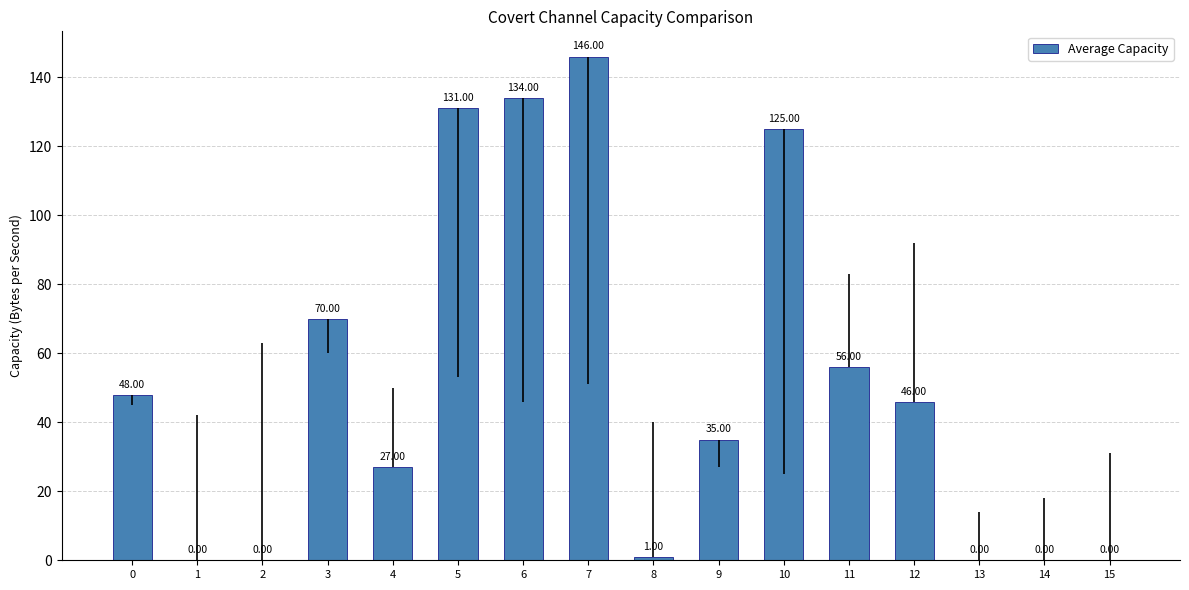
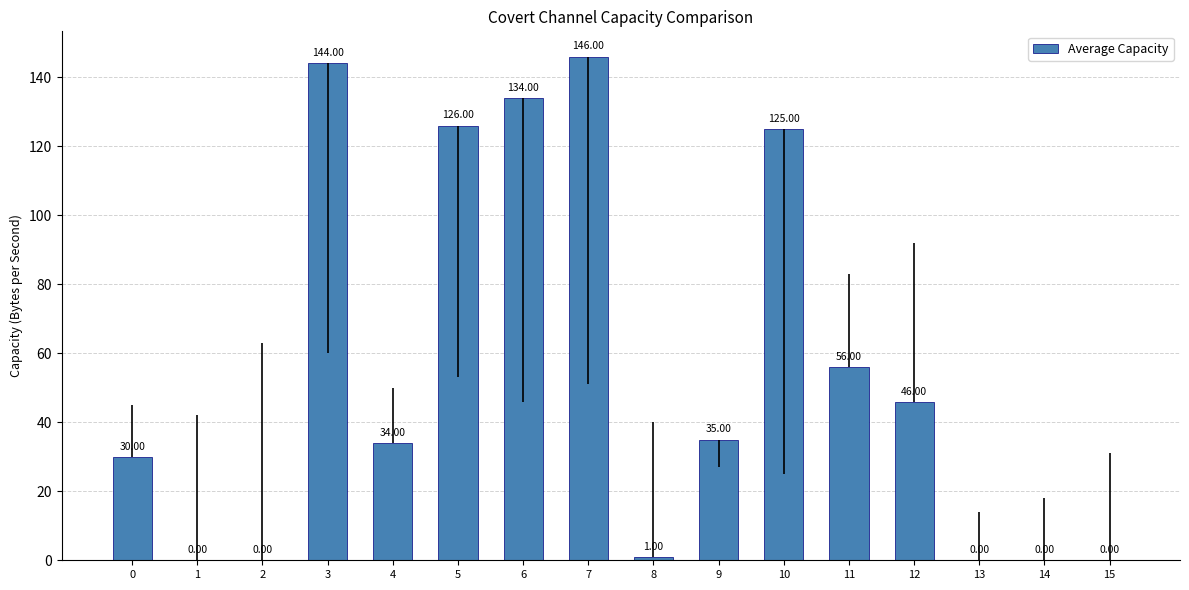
  {
-   "0": 48.00,
+   "0": 30.00,
    "1": 0.00,
    "2": 0.00,
-   "3": 70.00,
-   "4": 27.00,
-   "5": 131.00,
+   "3": 144.00,
+   "4": 34.00,
+   "5": 126.00,
    "6": 134.00,
    "7": 146.00,
    "8": 1.00,
    "9": 35.00,
    "10": 125.00,
    "11": 56.00,
    "12": 46.00,
    "13": 0.00,
    "14": 0.00,
    "15": 0.00
  }
